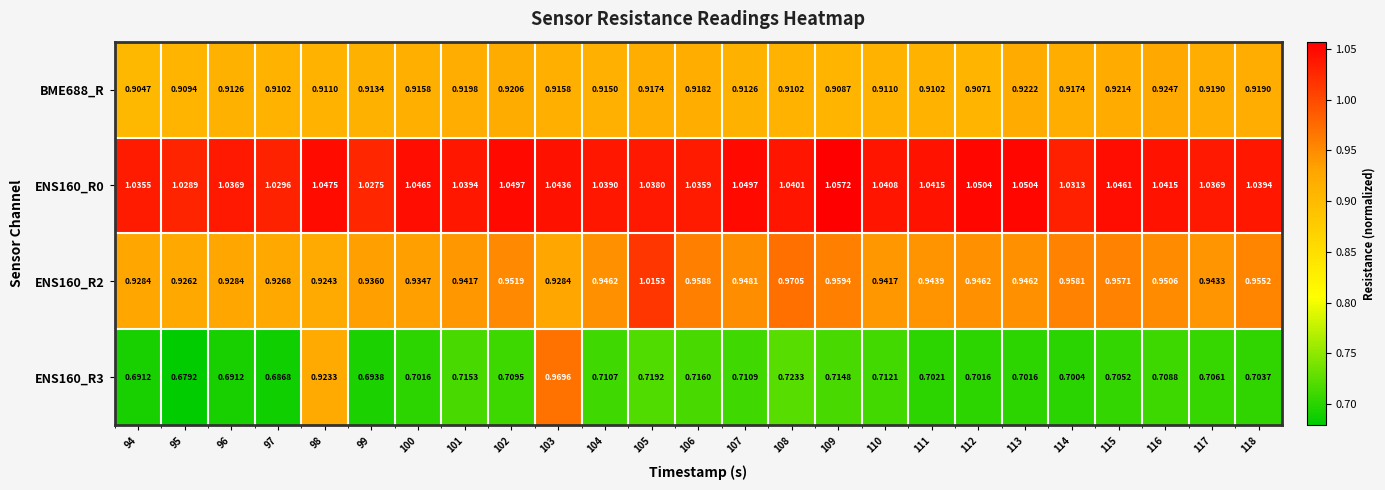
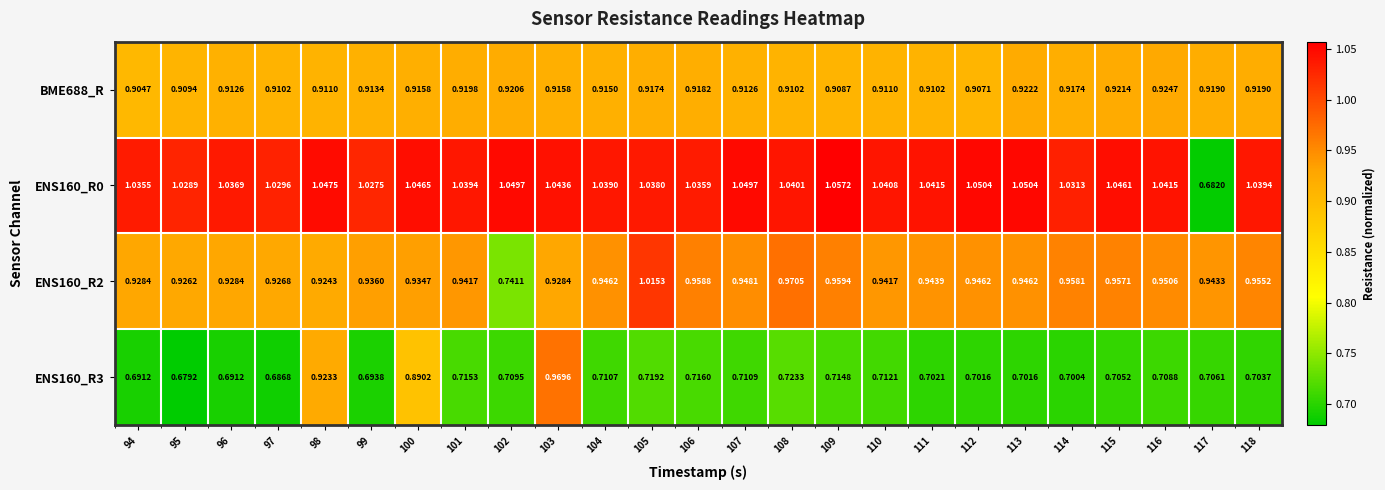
  {
    "BME688_R": {
      "94": 0.9047,
      "95": 0.9094,
      "96": 0.9126,
      "97": 0.9102,
      "98": 0.9110,
      "99": 0.9134,
      "100": 0.9158,
      "101": 0.9198,
      "102": 0.9206,
      "103": 0.9158,
      "104": 0.9150,
      "105": 0.9174,
      "106": 0.9182,
      "107": 0.9126,
      "108": 0.9102,
      "109": 0.9087,
      "110": 0.9110,
      "111": 0.9102,
      "112": 0.9071,
      "113": 0.9222,
      "114": 0.9174,
      "115": 0.9214,
      "116": 0.9247,
      "117": 0.9190,
      "118": 0.9190
    },
    "ENS160_R0": {
      "94": 1.0355,
      "95": 1.0289,
      "96": 1.0369,
      "97": 1.0296,
      "98": 1.0475,
      "99": 1.0275,
      "100": 1.0465,
      "101": 1.0394,
      "102": 1.0497,
      "103": 1.0436,
      "104": 1.0390,
      "105": 1.0380,
      "106": 1.0359,
      "107": 1.0497,
      "108": 1.0401,
      "109": 1.0572,
      "110": 1.0408,
      "111": 1.0415,
      "112": 1.0504,
      "113": 1.0504,
      "114": 1.0313,
      "115": 1.0461,
      "116": 1.0415,
-     "117": 1.0369,
+     "117": 0.6820,
      "118": 1.0394
    },
    "ENS160_R2": {
      "94": 0.9284,
      "95": 0.9262,
      "96": 0.9284,
      "97": 0.9268,
      "98": 0.9243,
      "99": 0.9360,
      "100": 0.9347,
      "101": 0.9417,
-     "102": 0.9519,
+     "102": 0.7411,
      "103": 0.9284,
      "104": 0.9462,
      "105": 1.0153,
      "106": 0.9588,
      "107": 0.9481,
      "108": 0.9705,
      "109": 0.9594,
      "110": 0.9417,
      "111": 0.9439,
      "112": 0.9462,
      "113": 0.9462,
      "114": 0.9581,
      "115": 0.9571,
      "116": 0.9506,
      "117": 0.9433,
      "118": 0.9552
    },
    "ENS160_R3": {
      "94": 0.6912,
      "95": 0.6792,
      "96": 0.6912,
      "97": 0.6868,
      "98": 0.9233,
      "99": 0.6938,
-     "100": 0.7016,
+     "100": 0.8902,
      "101": 0.7153,
      "102": 0.7095,
      "103": 0.9696,
      "104": 0.7107,
      "105": 0.7192,
      "106": 0.7160,
      "107": 0.7109,
      "108": 0.7233,
      "109": 0.7148,
      "110": 0.7121,
      "111": 0.7021,
      "112": 0.7016,
      "113": 0.7016,
      "114": 0.7004,
      "115": 0.7052,
      "116": 0.7088,
      "117": 0.7061,
      "118": 0.7037
    }
  }
